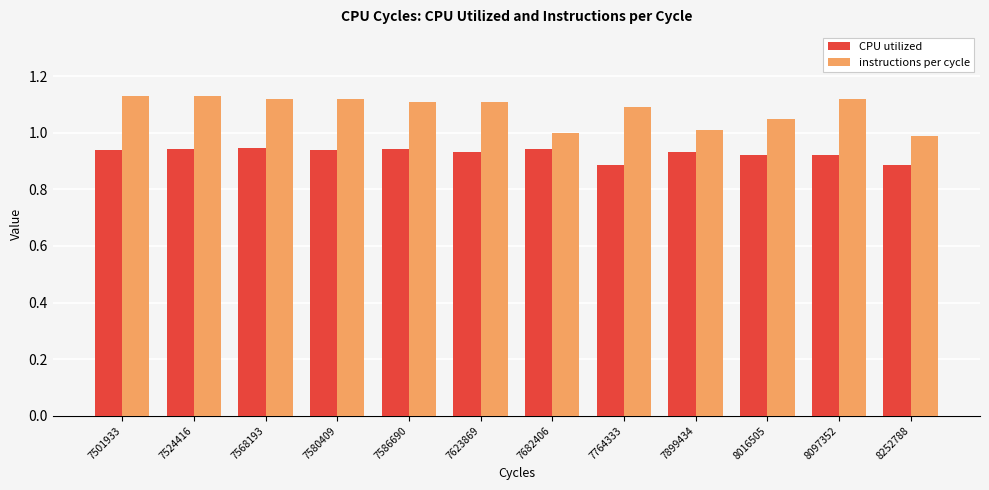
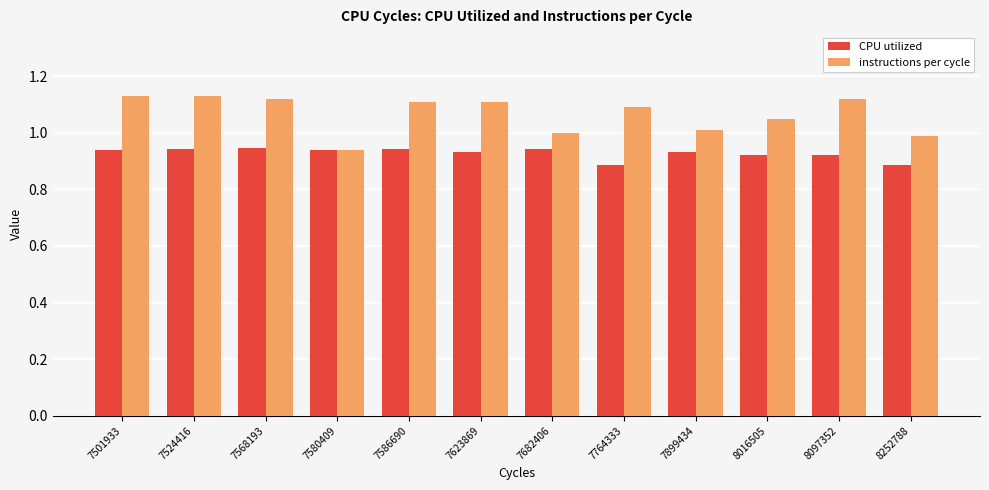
  {
    "CPU utilized": {
      "7501933": 0.94,
      "7524416": 0.94,
      "7568193": 0.95,
      "7580409": 0.94,
      "7586690": 0.94,
      "7623869": 0.93,
      "7682406": 0.94,
      "7764333": 0.89,
      "7899434": 0.93,
      "8016505": 0.92,
      "8097352": 0.92,
      "8252788": 0.89
    },
    "instructions per cycle": {
      "7501933": 1.13,
      "7524416": 1.13,
      "7568193": 1.12,
-     "7580409": 1.12,
+     "7580409": 0.94,
      "7586690": 1.11,
      "7623869": 1.11,
      "7682406": 1.00,
      "7764333": 1.09,
      "7899434": 1.01,
      "8016505": 1.05,
      "8097352": 1.12,
      "8252788": 0.99
    }
  }
